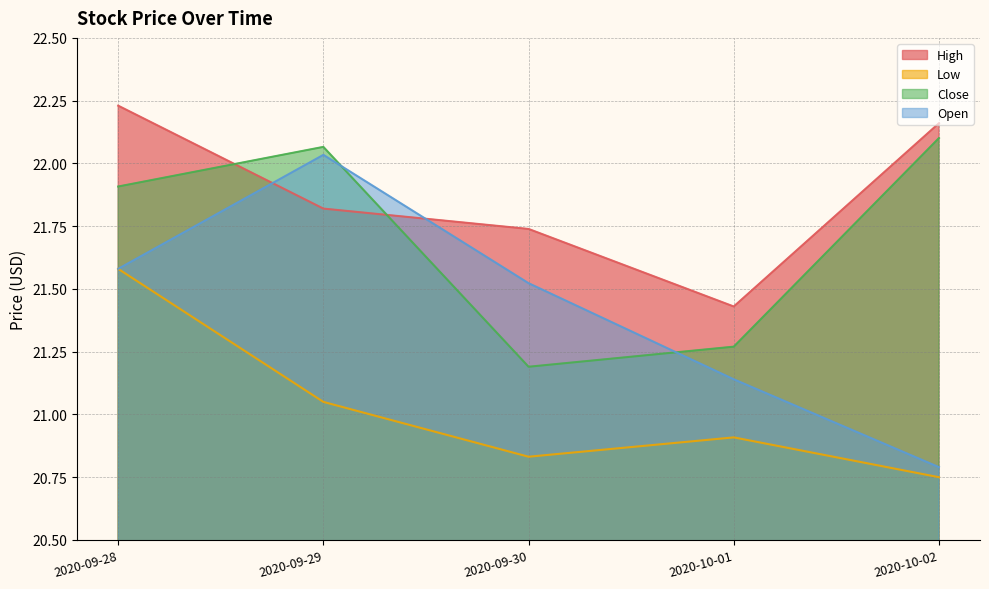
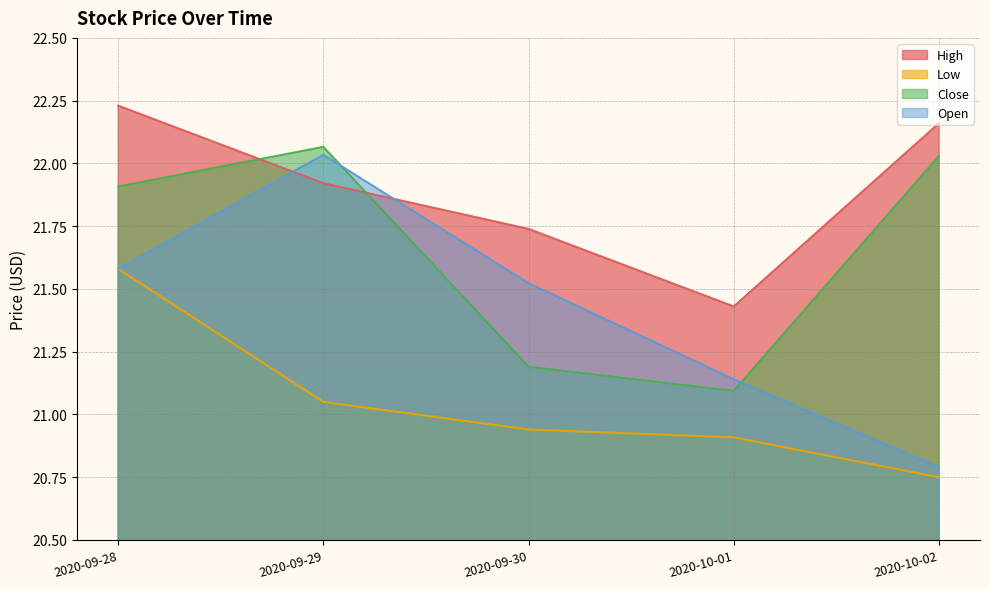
  {
    "High": {
      "2020-09-28": 22.23,
-     "2020-09-29": 21.82,
+     "2020-09-29": 21.92,
      "2020-09-30": 21.74,
      "2020-10-01": 21.43
    },
    "Low": {
      "2020-09-29": 21.05,
-     "2020-09-30": 20.83,
+     "2020-09-30": 20.94,
      "2020-10-01": 20.91,
      "2020-10-02": 20.75
    },
    "Close": {
      "2020-09-28": 21.91,
      "2020-09-29": 22.07,
      "2020-09-30": 21.19,
-     "2020-10-01": 21.27,
-     "2020-10-02": 22.10
+     "2020-10-01": 21.09,
+     "2020-10-02": 22.03
    },
    "Open": {
      "2020-09-29": 22.03,
      "2020-09-30": 21.52,
      "2020-10-01": 21.14,
      "2020-10-02": 20.79
    }
  }
